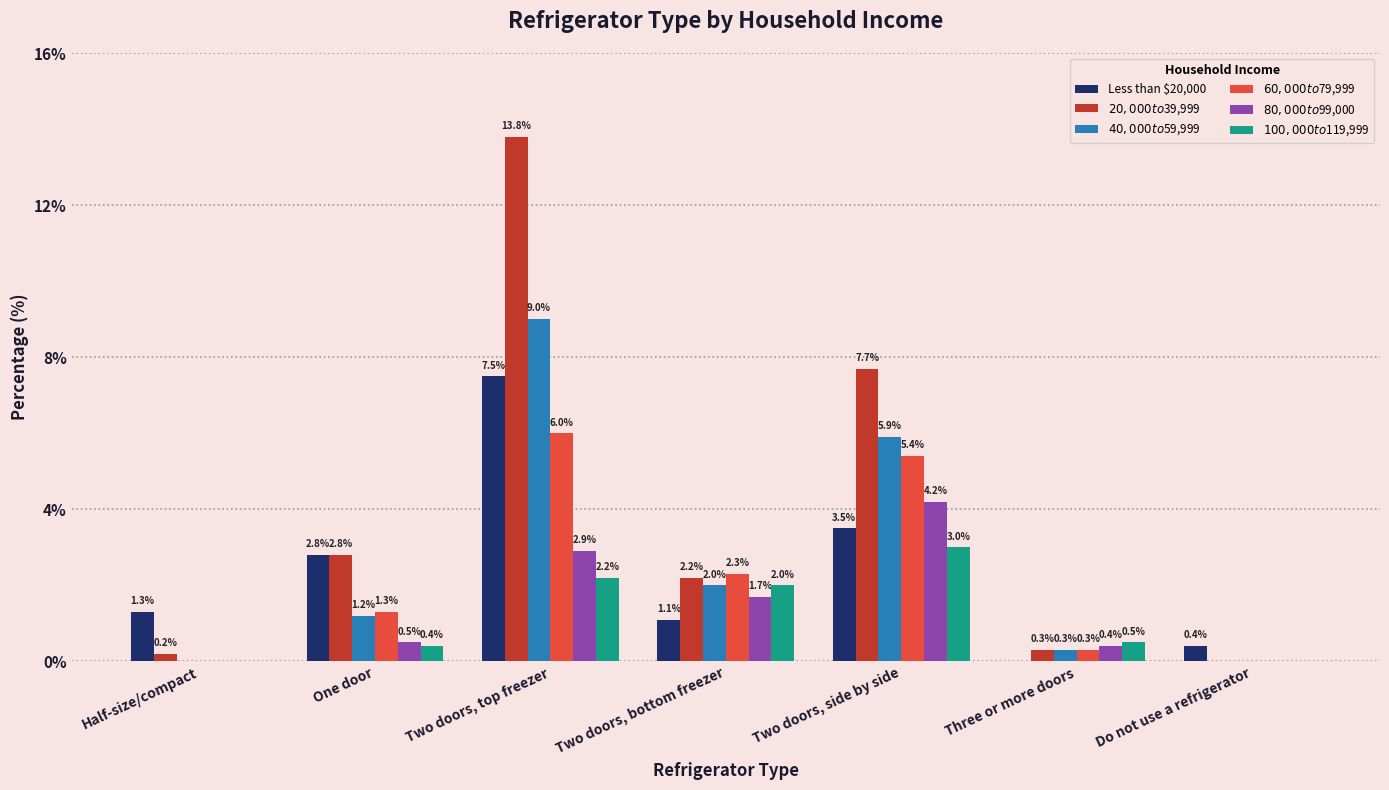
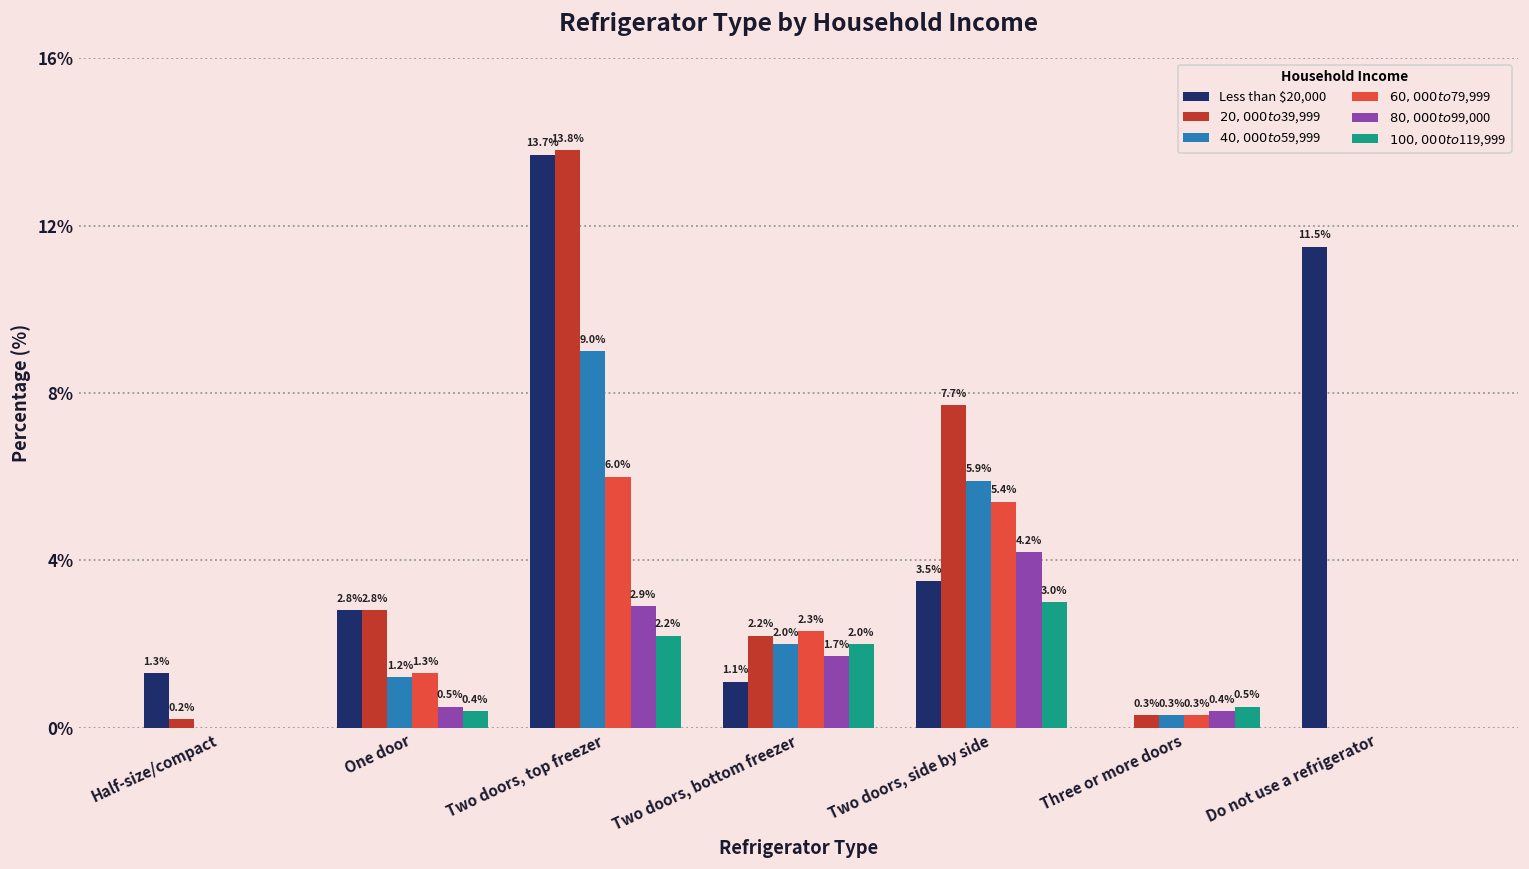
  {
    "Less than $20,000": {
      "Half-size/compact": "1.3%",
      "One door": "2.8%",
-     "Two doors, top freezer": "7.5%",
+     "Two doors, top freezer": "13.7%",
      "Two doors, bottom freezer": "1.1%",
      "Two doors, side by side": "3.5%",
-     "Do not use a refrigerator": "0.4%"
+     "Do not use a refrigerator": "11.5%"
    }
  }
